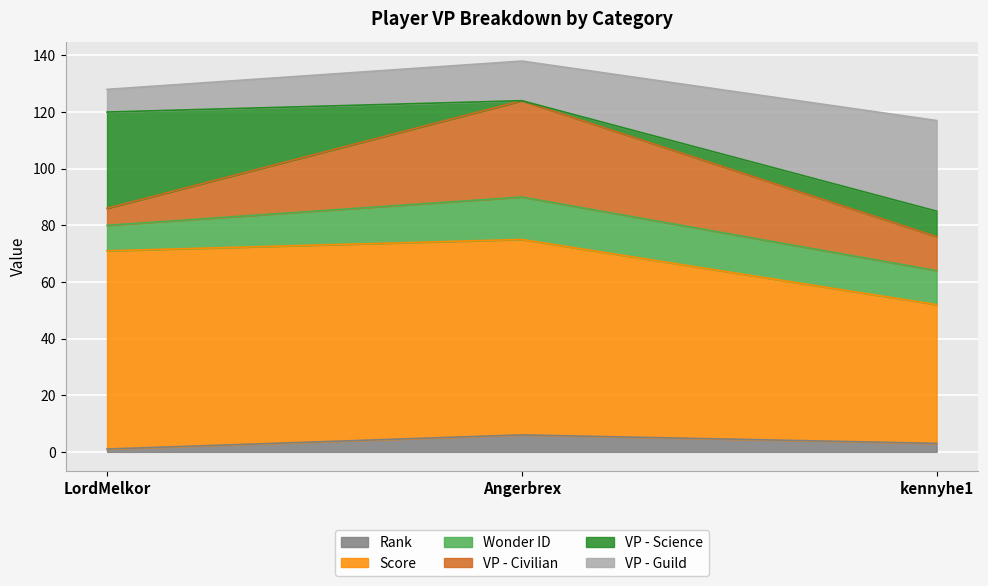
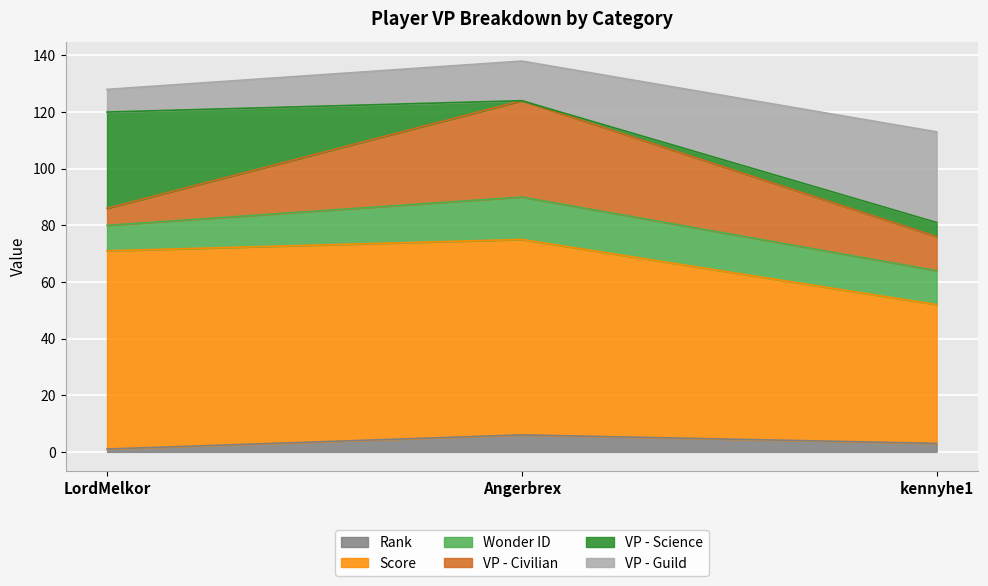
  {
    "Rank": {
      "LordMelkor": 1,
      "Angerbrex": 6,
      "kennyhe1": 3
    },
    "Score": {
      "LordMelkor": 70,
      "Angerbrex": 69,
      "kennyhe1": 49
    },
    "Wonder ID": {
      "LordMelkor": 9,
      "Angerbrex": 15,
      "kennyhe1": 12
    },
    "VP - Civilian": {
      "LordMelkor": 6,
      "kennyhe1": 12
    },
    "VP - Science": {
      "LordMelkor": 34,
-     "kennyhe1": 9
+     "kennyhe1": 5
    },
    "VP - Guild": {
      "LordMelkor": 8,
      "Angerbrex": 14,
      "kennyhe1": 32
    }
  }
